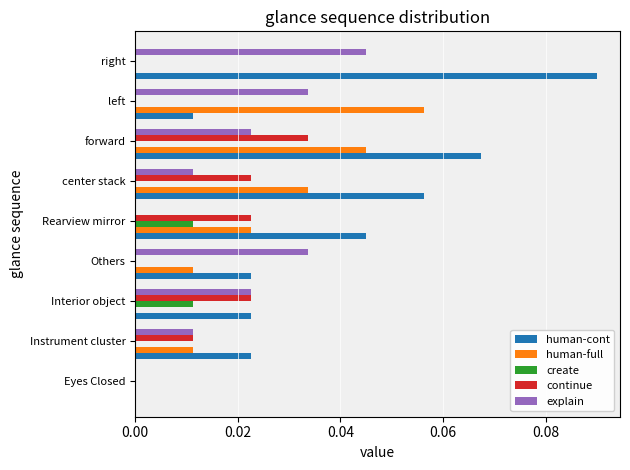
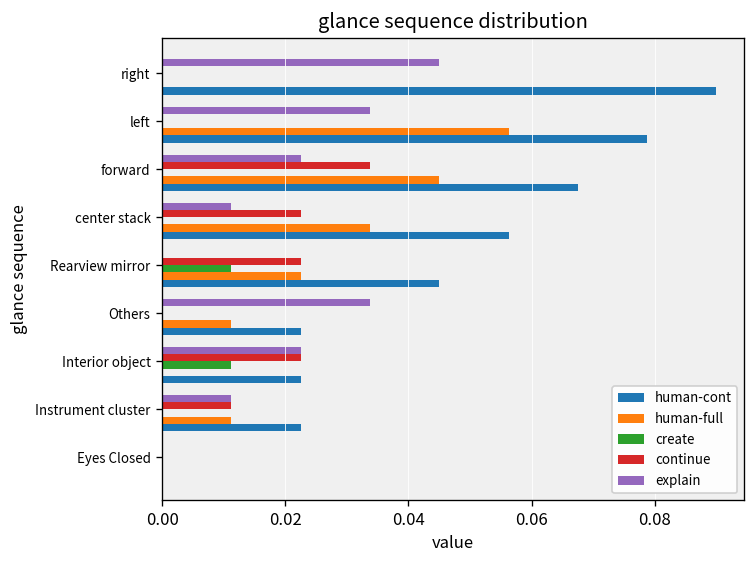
  {
    "human-cont": {
      "right": 0.090,
-     "left": 0.011,
+     "left": 0.079,
      "forward": 0.068,
      "center stack": 0.056,
      "Rearview mirror": 0.045,
      "Others": 0.023,
      "Interior object": 0.023,
      "Instrument cluster": 0.023,
      "Eyes Closed": 0.000
    },
    "human-full": {
      "right": 0.000,
      "left": 0.056,
      "forward": 0.045,
      "center stack": 0.034,
      "Rearview mirror": 0.023,
      "Others": 0.011,
      "Interior object": 0.000,
      "Instrument cluster": 0.011,
      "Eyes Closed": 0.000
    },
    "create": {
      "right": 0.000,
      "left": 0.000,
      "forward": 0.000,
      "center stack": 0.000,
      "Rearview mirror": 0.011,
      "Others": 0.000,
      "Interior object": 0.011,
      "Instrument cluster": 0.000,
      "Eyes Closed": 0.000
    },
    "continue": {
      "right": 0.000,
      "left": 0.000,
      "forward": 0.034,
      "center stack": 0.023,
      "Rearview mirror": 0.023,
      "Others": 0.000,
      "Interior object": 0.023,
      "Instrument cluster": 0.011,
      "Eyes Closed": 0.000
    },
    "explain": {
      "right": 0.045,
      "left": 0.034,
      "forward": 0.023,
      "center stack": 0.011,
      "Rearview mirror": 0.000,
      "Others": 0.034,
      "Interior object": 0.023,
      "Instrument cluster": 0.011,
      "Eyes Closed": 0.000
    }
  }
